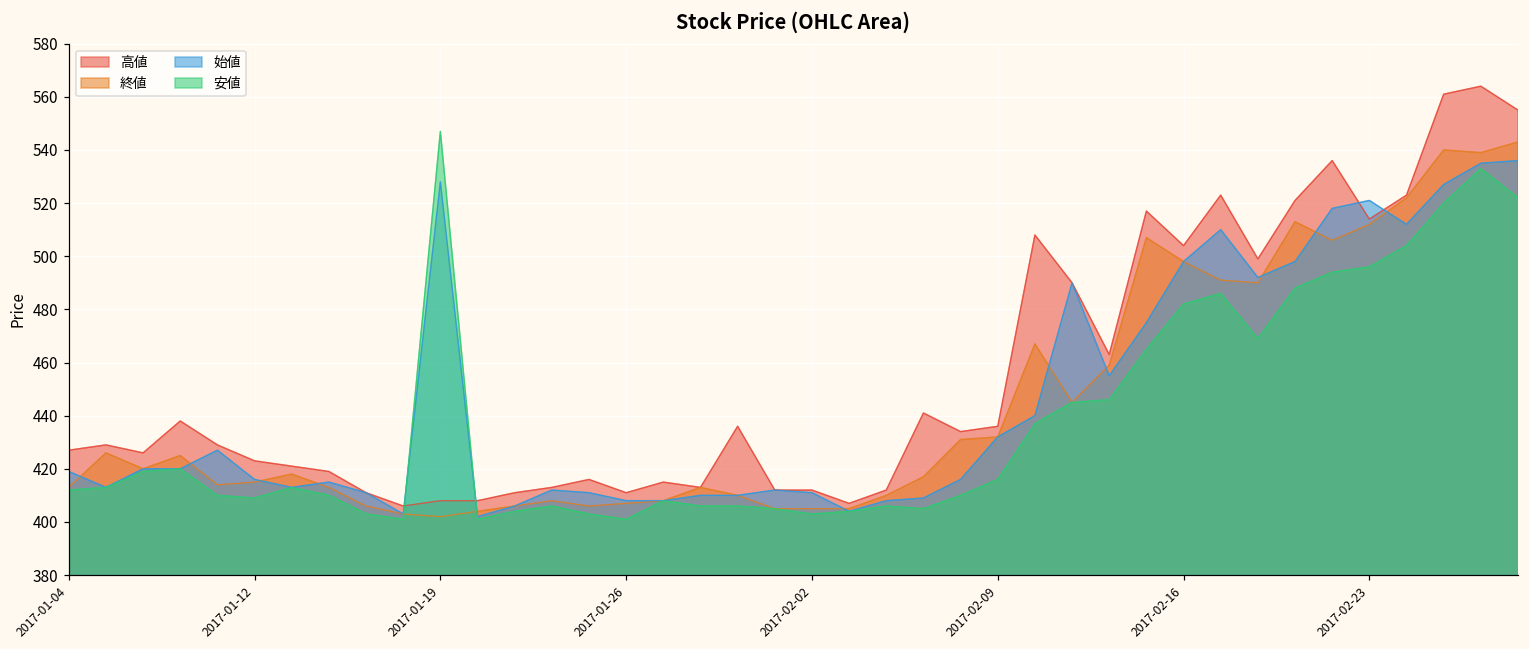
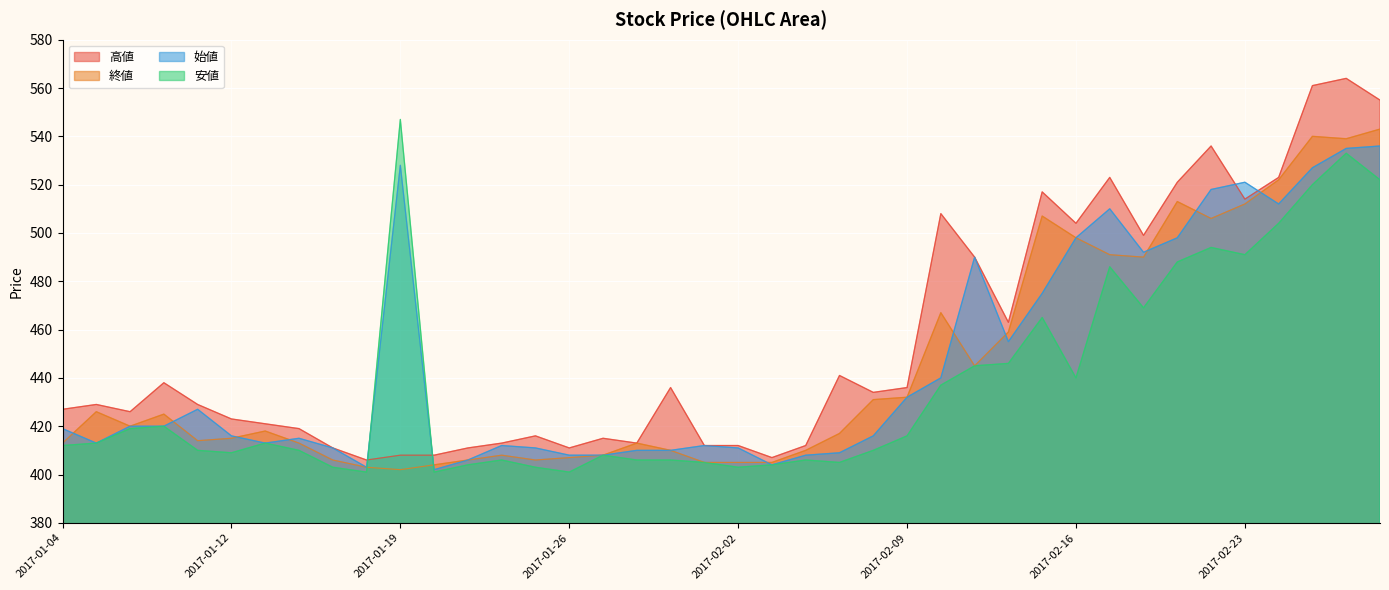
  {
    "始値": {
      "2017-01-04": 419,
      "2017-01-19": 528,
      "2017-02-23": 521
    },
    "安値": {
      "2017-01-12": 409,
      "2017-01-19": 547,
      "2017-01-26": 401,
      "2017-02-02": 403,
      "2017-02-09": 416,
-     "2017-02-16": 482,
-     "2017-02-23": 496
+     "2017-02-16": 440,
+     "2017-02-23": 491
    }
  }
